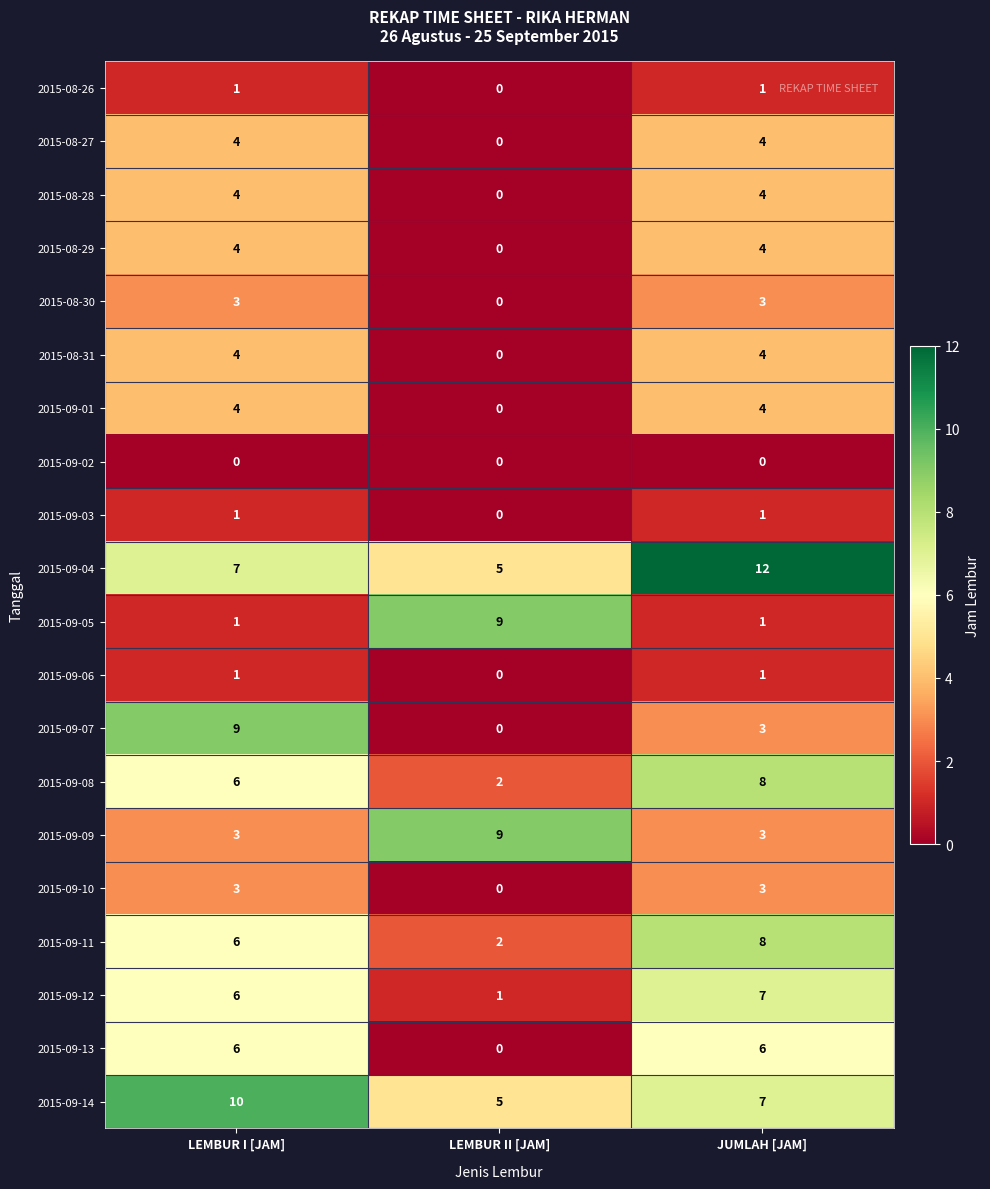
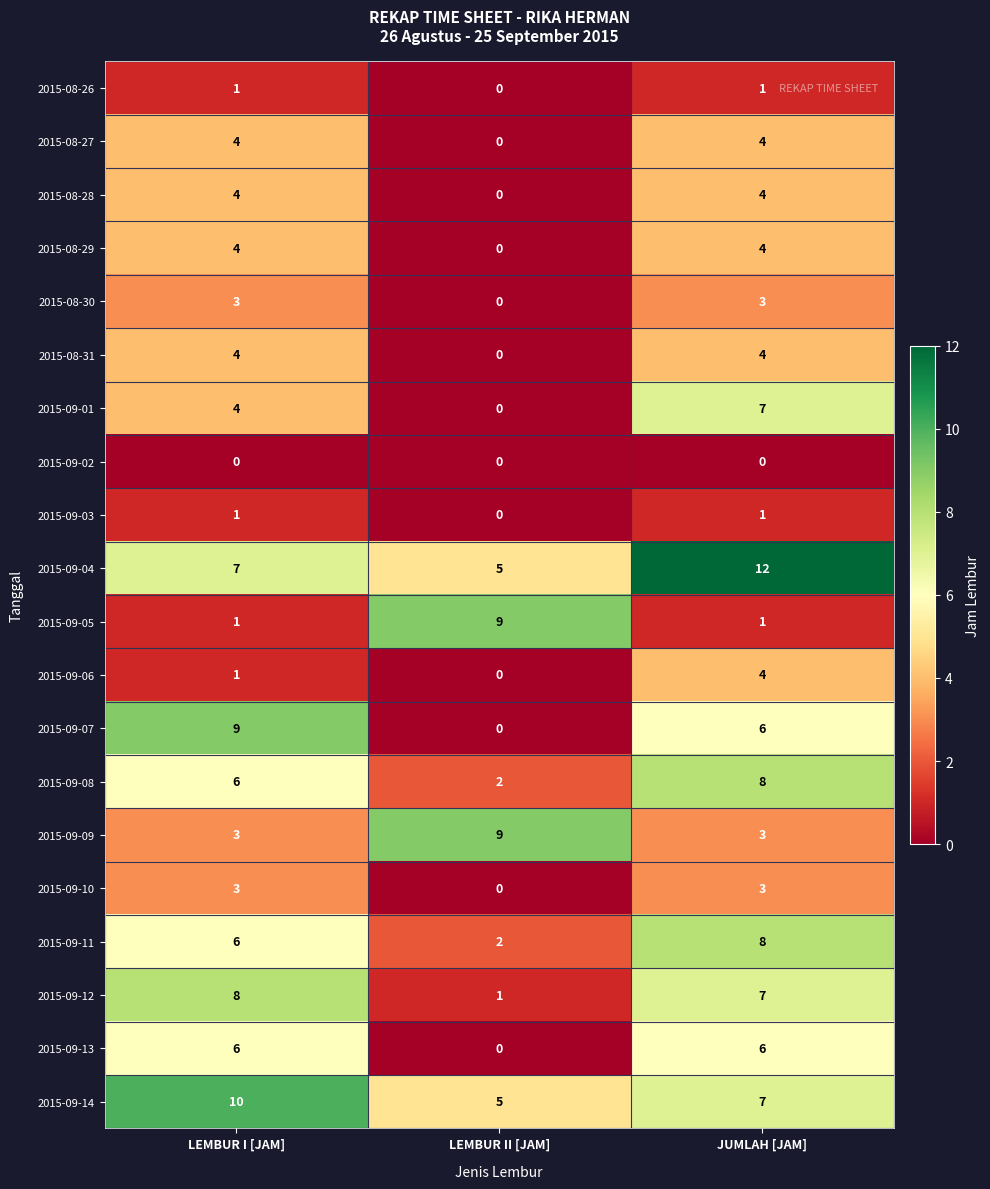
  {
    "2015-08-26": {
      "LEMBUR I [JAM]": 1,
      "LEMBUR II [JAM]": 0
    },
    "2015-08-27": {
      "LEMBUR I [JAM]": 4,
      "LEMBUR II [JAM]": 0,
      "JUMLAH [JAM]": 4
    },
    "2015-08-28": {
      "LEMBUR I [JAM]": 4,
      "LEMBUR II [JAM]": 0,
      "JUMLAH [JAM]": 4
    },
    "2015-08-29": {
      "LEMBUR I [JAM]": 4,
      "LEMBUR II [JAM]": 0,
      "JUMLAH [JAM]": 4
    },
    "2015-08-30": {
      "LEMBUR I [JAM]": 3,
      "LEMBUR II [JAM]": 0,
      "JUMLAH [JAM]": 3
    },
    "2015-08-31": {
      "LEMBUR I [JAM]": 4,
      "LEMBUR II [JAM]": 0,
      "JUMLAH [JAM]": 4
    },
    "2015-09-01": {
      "LEMBUR I [JAM]": 4,
      "LEMBUR II [JAM]": 0,
-     "JUMLAH [JAM]": 4
+     "JUMLAH [JAM]": 7
    },
    "2015-09-02": {
      "LEMBUR I [JAM]": 0,
      "LEMBUR II [JAM]": 0,
      "JUMLAH [JAM]": 0
    },
    "2015-09-03": {
      "LEMBUR I [JAM]": 1,
      "LEMBUR II [JAM]": 0,
      "JUMLAH [JAM]": 1
    },
    "2015-09-04": {
      "LEMBUR I [JAM]": 7,
      "LEMBUR II [JAM]": 5,
      "JUMLAH [JAM]": 12
    },
    "2015-09-05": {
      "LEMBUR I [JAM]": 1,
      "LEMBUR II [JAM]": 9,
      "JUMLAH [JAM]": 1
    },
    "2015-09-06": {
      "LEMBUR I [JAM]": 1,
      "LEMBUR II [JAM]": 0,
-     "JUMLAH [JAM]": 1
+     "JUMLAH [JAM]": 4
    },
    "2015-09-07": {
      "LEMBUR I [JAM]": 9,
      "LEMBUR II [JAM]": 0,
-     "JUMLAH [JAM]": 3
+     "JUMLAH [JAM]": 6
    },
    "2015-09-08": {
      "LEMBUR I [JAM]": 6,
      "LEMBUR II [JAM]": 2,
      "JUMLAH [JAM]": 8
    },
    "2015-09-09": {
      "LEMBUR I [JAM]": 3,
      "LEMBUR II [JAM]": 9,
      "JUMLAH [JAM]": 3
    },
    "2015-09-10": {
      "LEMBUR I [JAM]": 3,
      "LEMBUR II [JAM]": 0,
      "JUMLAH [JAM]": 3
    },
    "2015-09-11": {
      "LEMBUR I [JAM]": 6,
      "LEMBUR II [JAM]": 2,
      "JUMLAH [JAM]": 8
    },
    "2015-09-12": {
-     "LEMBUR I [JAM]": 6,
+     "LEMBUR I [JAM]": 8,
      "LEMBUR II [JAM]": 1,
      "JUMLAH [JAM]": 7
    },
    "2015-09-13": {
      "LEMBUR I [JAM]": 6,
      "LEMBUR II [JAM]": 0,
      "JUMLAH [JAM]": 6
    },
    "2015-09-14": {
      "LEMBUR I [JAM]": 10,
      "LEMBUR II [JAM]": 5,
      "JUMLAH [JAM]": 7
    }
  }
